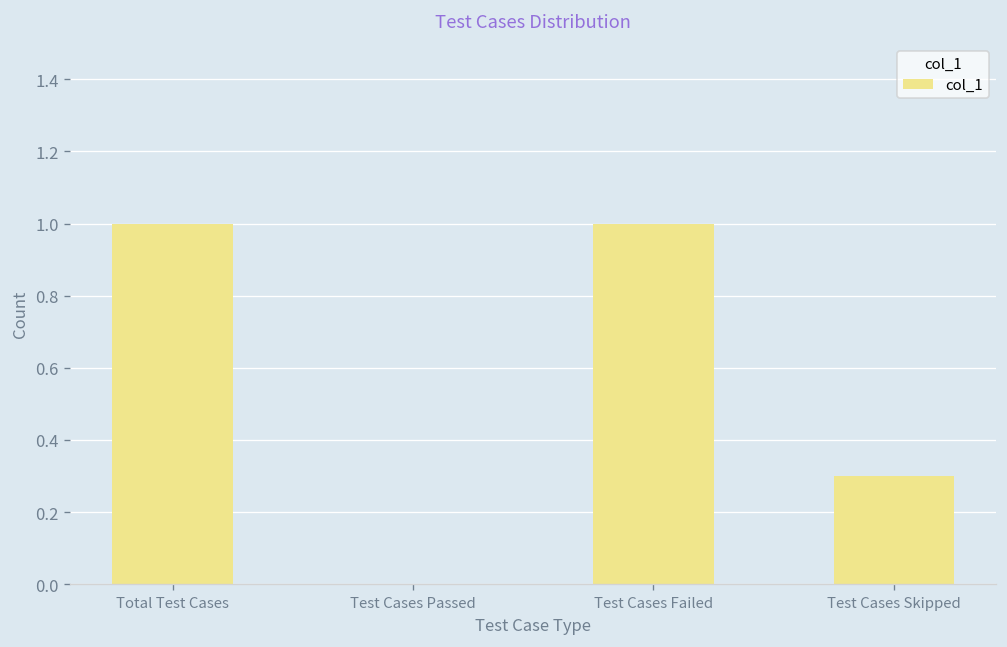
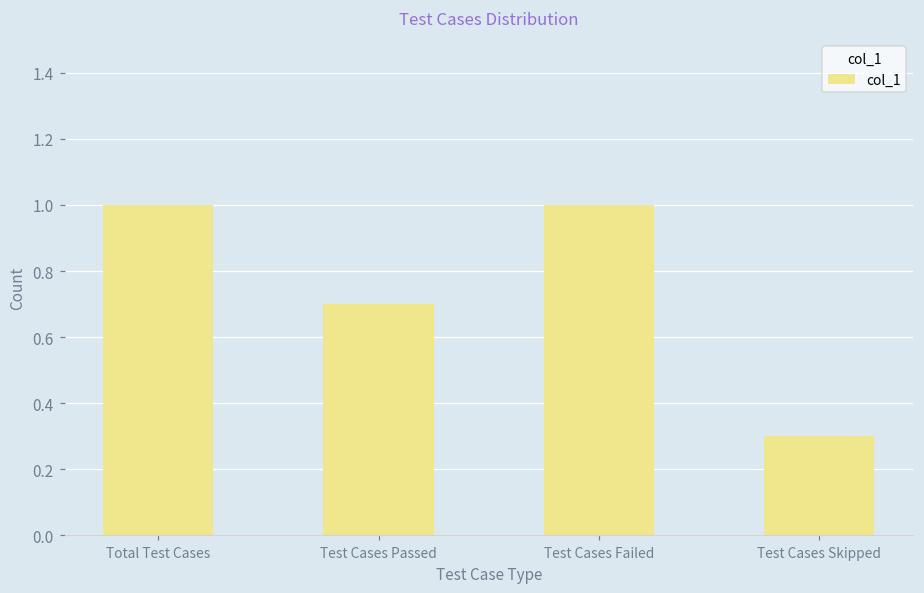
  {
    "Total Test Cases": 1.0,
-   "Test Cases Passed": 0.0,
+   "Test Cases Passed": 0.7,
    "Test Cases Failed": 1.0,
    "Test Cases Skipped": 0.3
  }
